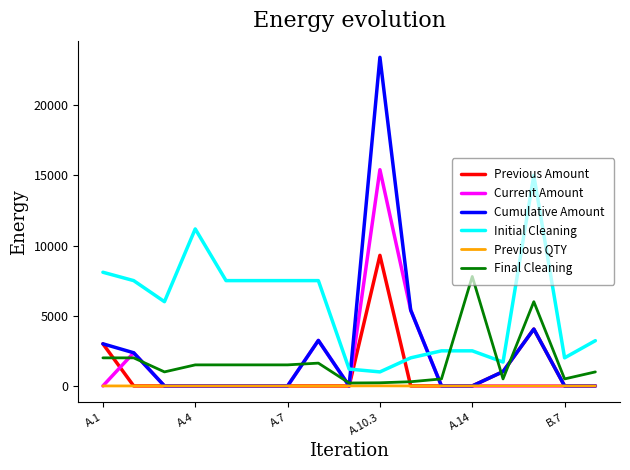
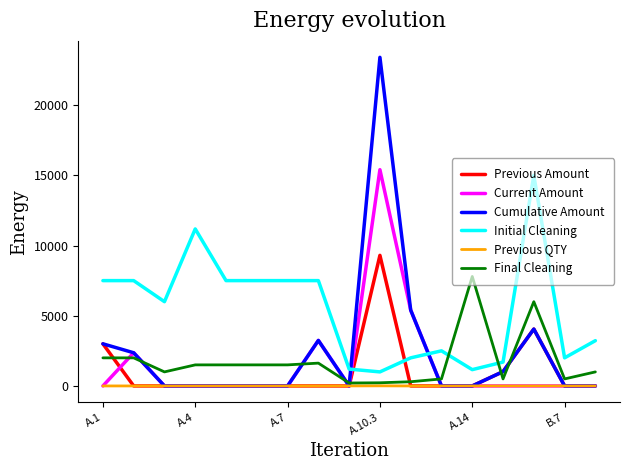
  {
    "Previous Amount": {
      "A.10.3": 9300
    },
    "Current Amount": {
      "A.10.3": 15400
    },
    "Cumulative Amount": {
      "A.10.3": 23400
    },
    "Initial Cleaning": {
-     "A.1": 8100,
+     "A.1": 7500,
      "A.4": 11200,
      "A.7": 7500,
      "A.10.3": 1000,
-     "A.14": 2500,
+     "A.14": 1200,
      "B.7": 2000
    },
    "Previous QTY": {
      "A.10.3": 0
    },
    "Final Cleaning": {
      "A.1": 2000,
      "A.4": 1500,
      "A.7": 1500,
      "A.10.3": 200,
      "B.7": 500
    }
  }
